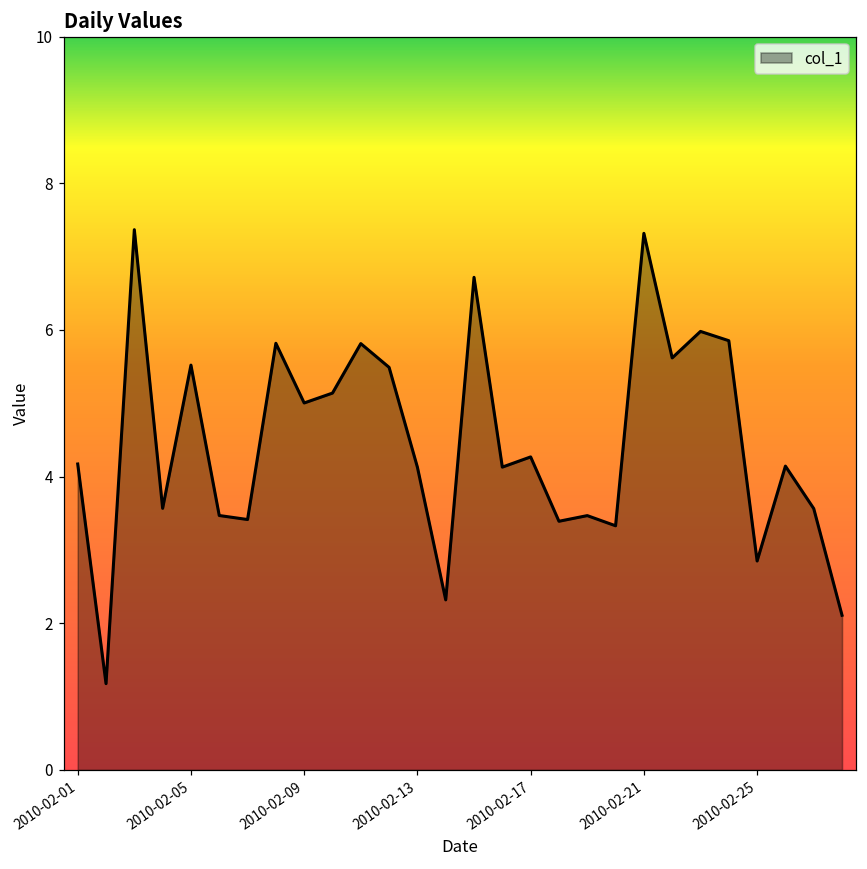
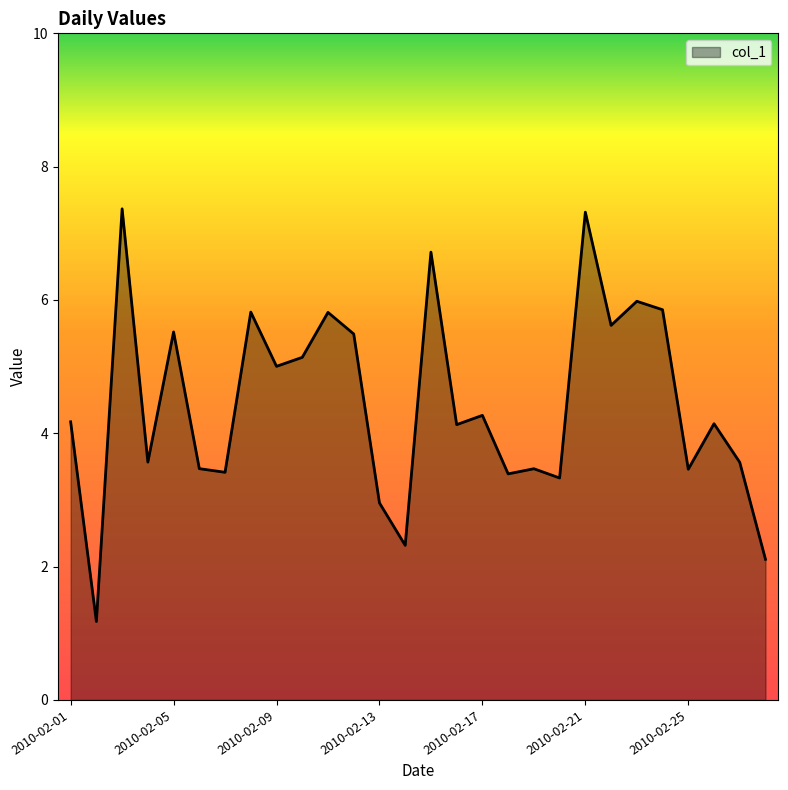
  {
    "2010-02-01": 4.2,
    "2010-02-05": 5.5,
    "2010-02-09": 5.0,
-   "2010-02-13": 4.1,
+   "2010-02-13": 3.0,
    "2010-02-17": 4.3,
    "2010-02-21": 7.3,
-   "2010-02-25": 2.8
+   "2010-02-25": 3.5
  }
